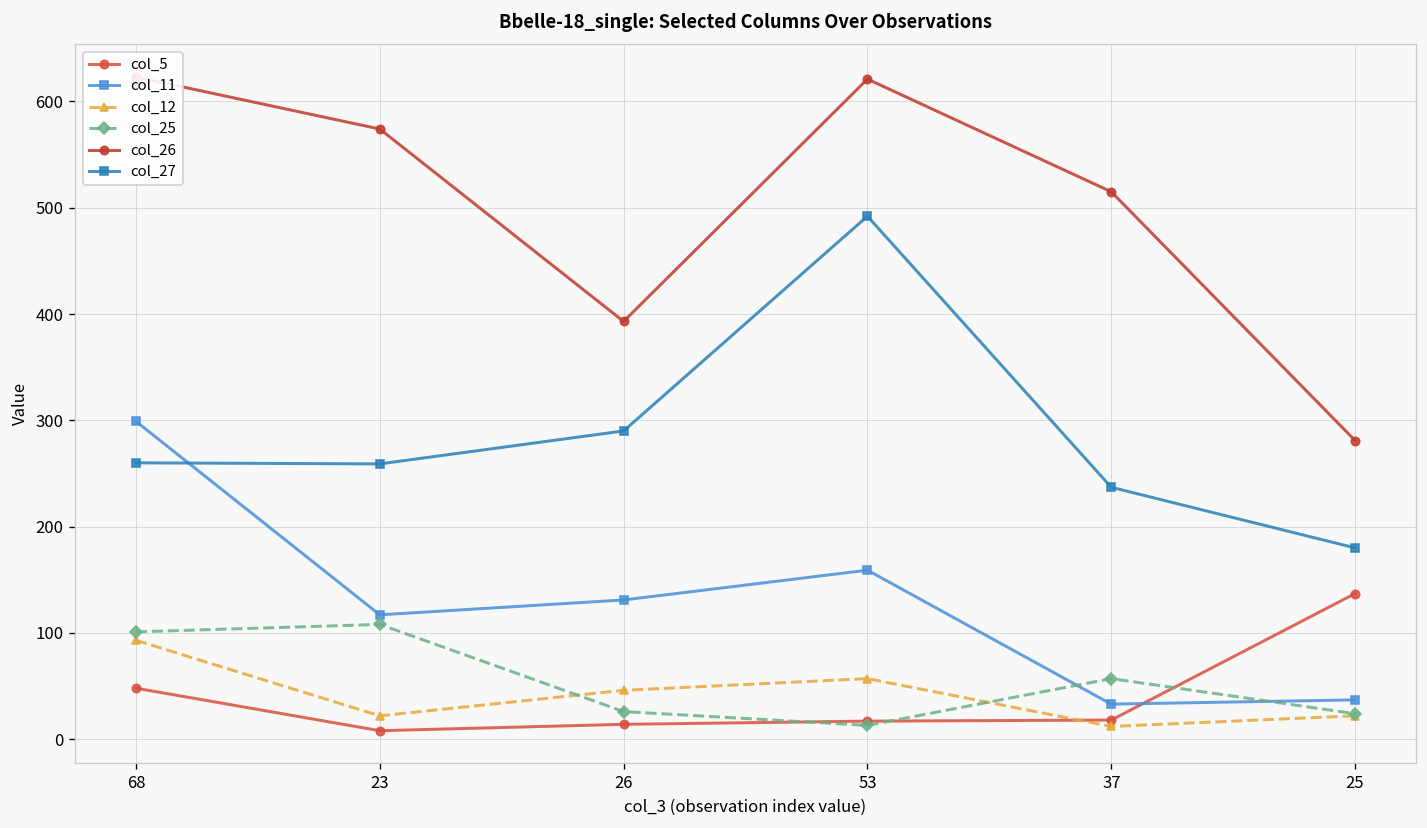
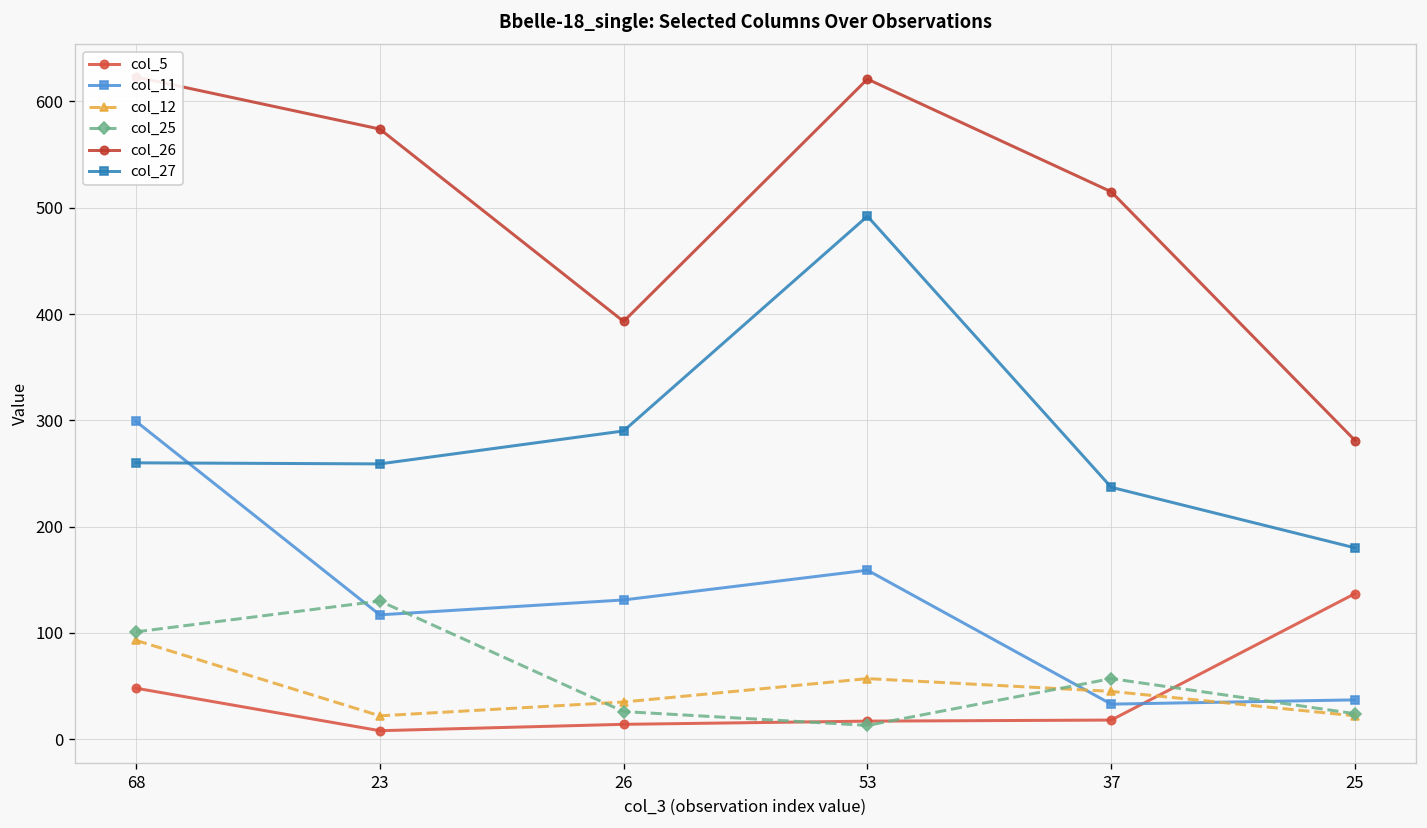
  {
    "col_12": {
      "68": 90,
      "23": 20,
-     "26": 50,
+     "26": 40,
      "53": 60,
-     "37": 10
+     "37": 50
    },
    "col_25": {
      "68": 100,
-     "23": 110,
+     "23": 130,
      "26": 30,
      "53": 10,
      "37": 60
    }
  }
